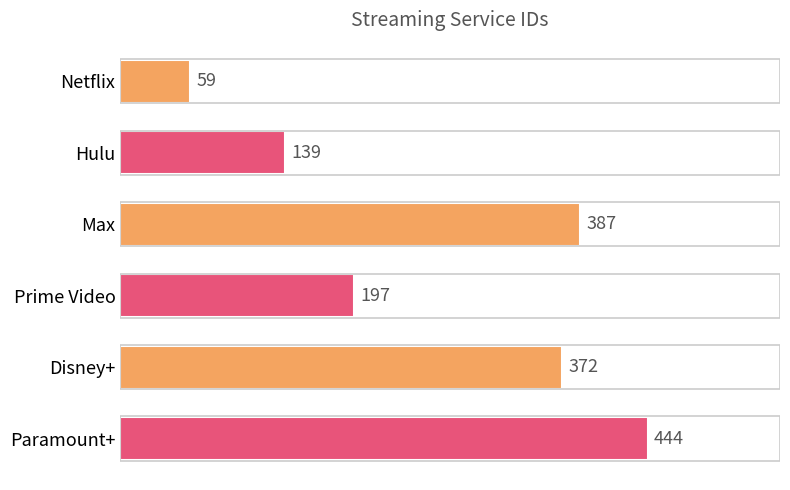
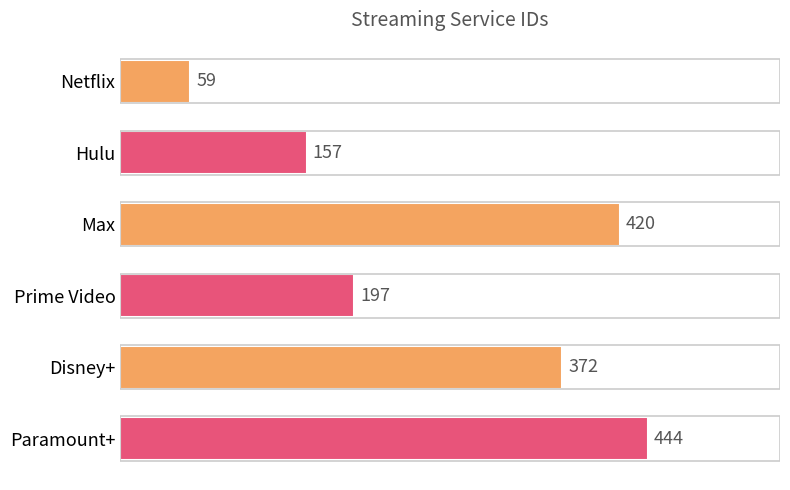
  {
    "Netflix": 59,
-   "Hulu": 139,
-   "Max": 387,
+   "Hulu": 157,
+   "Max": 420,
    "Prime Video": 197,
    "Disney+": 372,
    "Paramount+": 444
  }
